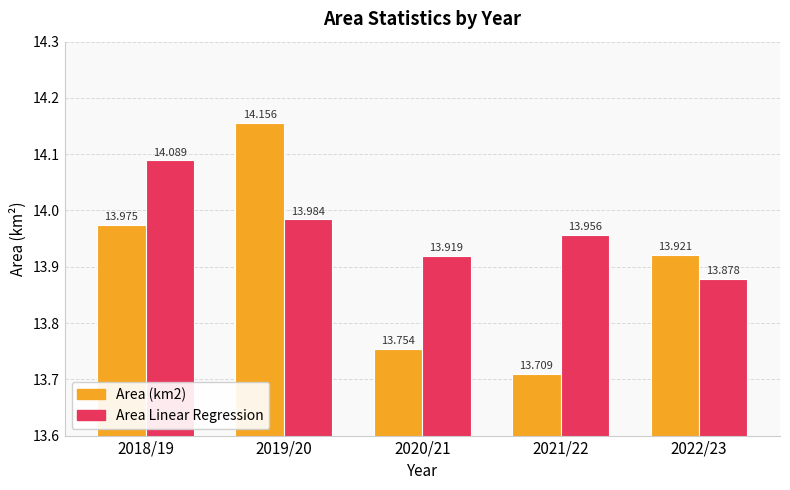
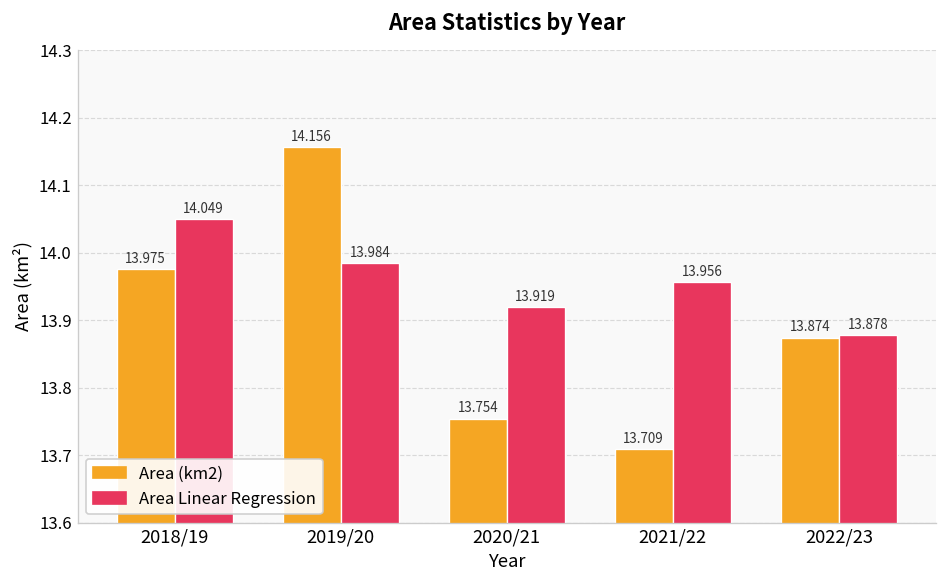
  {
    "Area (km2)": {
      "2018/19": 13.975,
      "2019/20": 14.156,
      "2020/21": 13.754,
      "2021/22": 13.709,
-     "2022/23": 13.921
+     "2022/23": 13.874
    },
    "Area Linear Regression": {
-     "2018/19": 14.089,
+     "2018/19": 14.049,
      "2019/20": 13.984,
      "2020/21": 13.919,
      "2021/22": 13.956,
      "2022/23": 13.878
    }
  }
